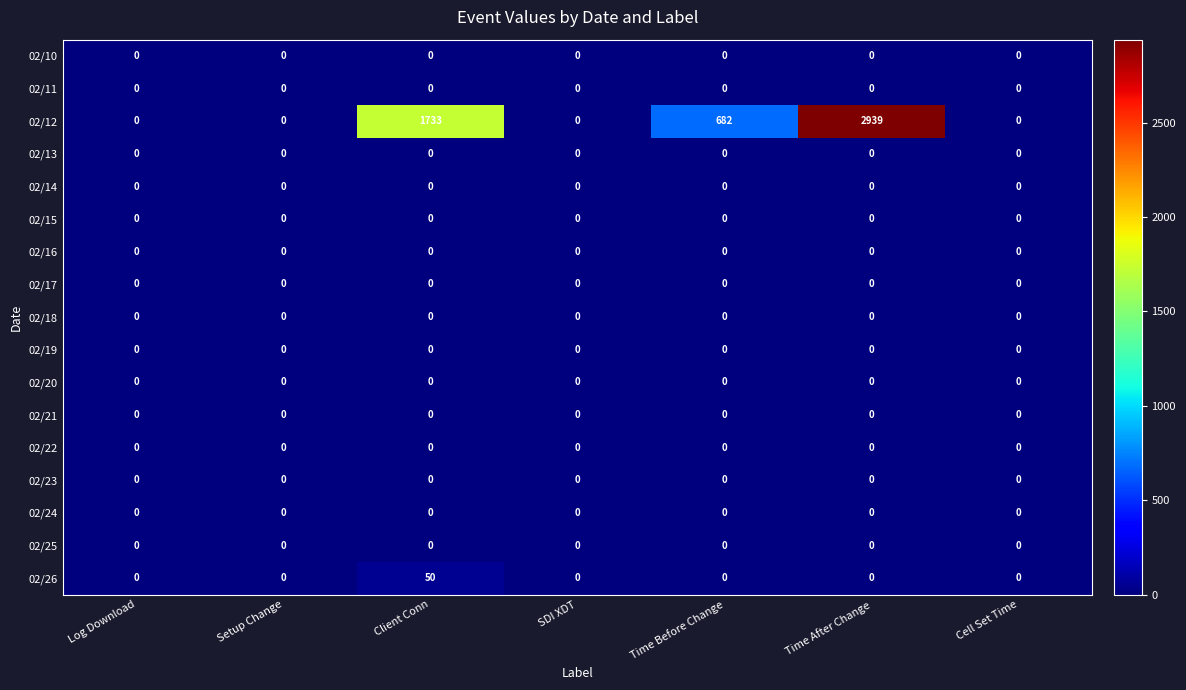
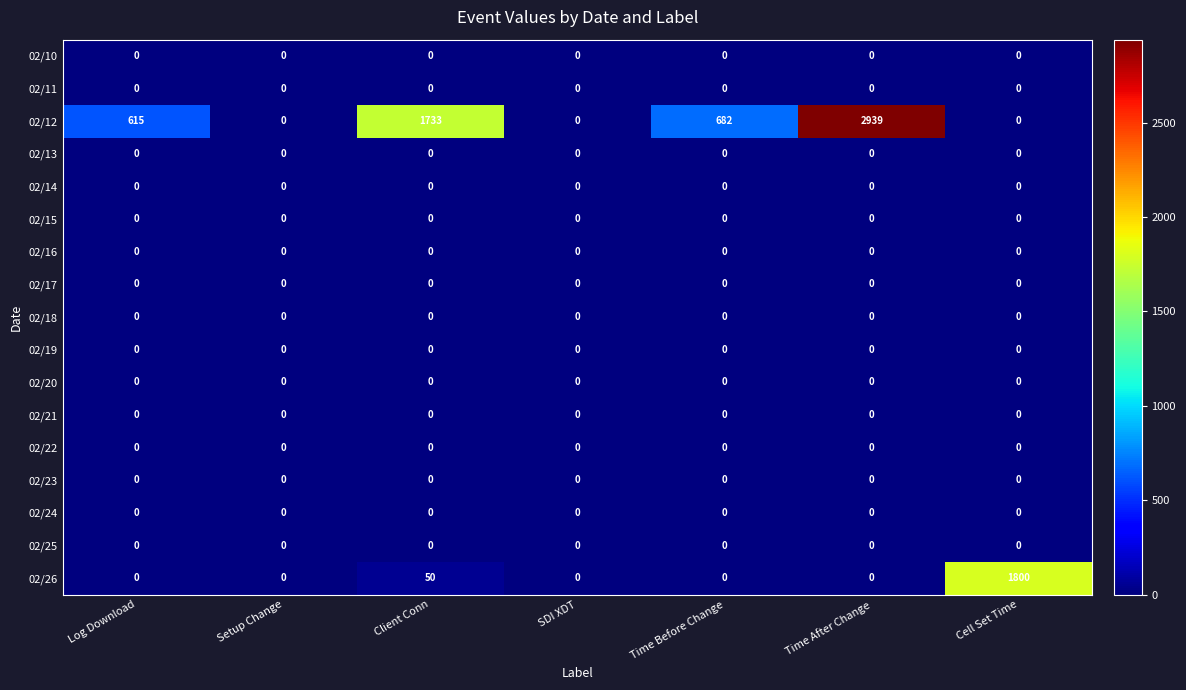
  {
    "02/10": {
      "Log Download": 0,
      "Setup Change": 0,
      "Client Conn": 0,
      "SDI XDT": 0,
      "Time Before Change": 0,
      "Time After Change": 0,
      "Cell Set Time": 0
    },
    "02/11": {
      "Log Download": 0,
      "Setup Change": 0,
      "Client Conn": 0,
      "SDI XDT": 0,
      "Time Before Change": 0,
      "Time After Change": 0,
      "Cell Set Time": 0
    },
    "02/12": {
-     "Log Download": 0,
+     "Log Download": 615,
      "Setup Change": 0,
      "Client Conn": 1733,
      "SDI XDT": 0,
      "Time Before Change": 682,
      "Time After Change": 2939,
      "Cell Set Time": 0
    },
    "02/13": {
      "Log Download": 0,
      "Setup Change": 0,
      "Client Conn": 0,
      "SDI XDT": 0,
      "Time Before Change": 0,
      "Time After Change": 0,
      "Cell Set Time": 0
    },
    "02/14": {
      "Log Download": 0,
      "Setup Change": 0,
      "Client Conn": 0,
      "SDI XDT": 0,
      "Time Before Change": 0,
      "Time After Change": 0,
      "Cell Set Time": 0
    },
    "02/15": {
      "Log Download": 0,
      "Setup Change": 0,
      "Client Conn": 0,
      "SDI XDT": 0,
      "Time Before Change": 0,
      "Time After Change": 0,
      "Cell Set Time": 0
    },
    "02/16": {
      "Log Download": 0,
      "Setup Change": 0,
      "Client Conn": 0,
      "SDI XDT": 0,
      "Time Before Change": 0,
      "Time After Change": 0,
      "Cell Set Time": 0
    },
    "02/17": {
      "Log Download": 0,
      "Setup Change": 0,
      "Client Conn": 0,
      "SDI XDT": 0,
      "Time Before Change": 0,
      "Time After Change": 0,
      "Cell Set Time": 0
    },
    "02/18": {
      "Log Download": 0,
      "Setup Change": 0,
      "Client Conn": 0,
      "SDI XDT": 0,
      "Time Before Change": 0,
      "Time After Change": 0,
      "Cell Set Time": 0
    },
    "02/19": {
      "Log Download": 0,
      "Setup Change": 0,
      "Client Conn": 0,
      "SDI XDT": 0,
      "Time Before Change": 0,
      "Time After Change": 0,
      "Cell Set Time": 0
    },
    "02/20": {
      "Log Download": 0,
      "Setup Change": 0,
      "Client Conn": 0,
      "SDI XDT": 0,
      "Time Before Change": 0,
      "Time After Change": 0,
      "Cell Set Time": 0
    },
    "02/21": {
      "Log Download": 0,
      "Setup Change": 0,
      "Client Conn": 0,
      "SDI XDT": 0,
      "Time Before Change": 0,
      "Time After Change": 0,
      "Cell Set Time": 0
    },
    "02/22": {
      "Log Download": 0,
      "Setup Change": 0,
      "Client Conn": 0,
      "SDI XDT": 0,
      "Time Before Change": 0,
      "Time After Change": 0,
      "Cell Set Time": 0
    },
    "02/23": {
      "Log Download": 0,
      "Setup Change": 0,
      "Client Conn": 0,
      "SDI XDT": 0,
      "Time Before Change": 0,
      "Time After Change": 0,
      "Cell Set Time": 0
    },
    "02/24": {
      "Log Download": 0,
      "Setup Change": 0,
      "Client Conn": 0,
      "SDI XDT": 0,
      "Time Before Change": 0,
      "Time After Change": 0,
      "Cell Set Time": 0
    },
    "02/25": {
      "Log Download": 0,
      "Setup Change": 0,
      "Client Conn": 0,
      "SDI XDT": 0,
      "Time Before Change": 0,
      "Time After Change": 0,
      "Cell Set Time": 0
    },
    "02/26": {
      "Log Download": 0,
      "Setup Change": 0,
      "Client Conn": 50,
      "SDI XDT": 0,
      "Time Before Change": 0,
      "Time After Change": 0,
-     "Cell Set Time": 0
+     "Cell Set Time": 1800
    }
  }
